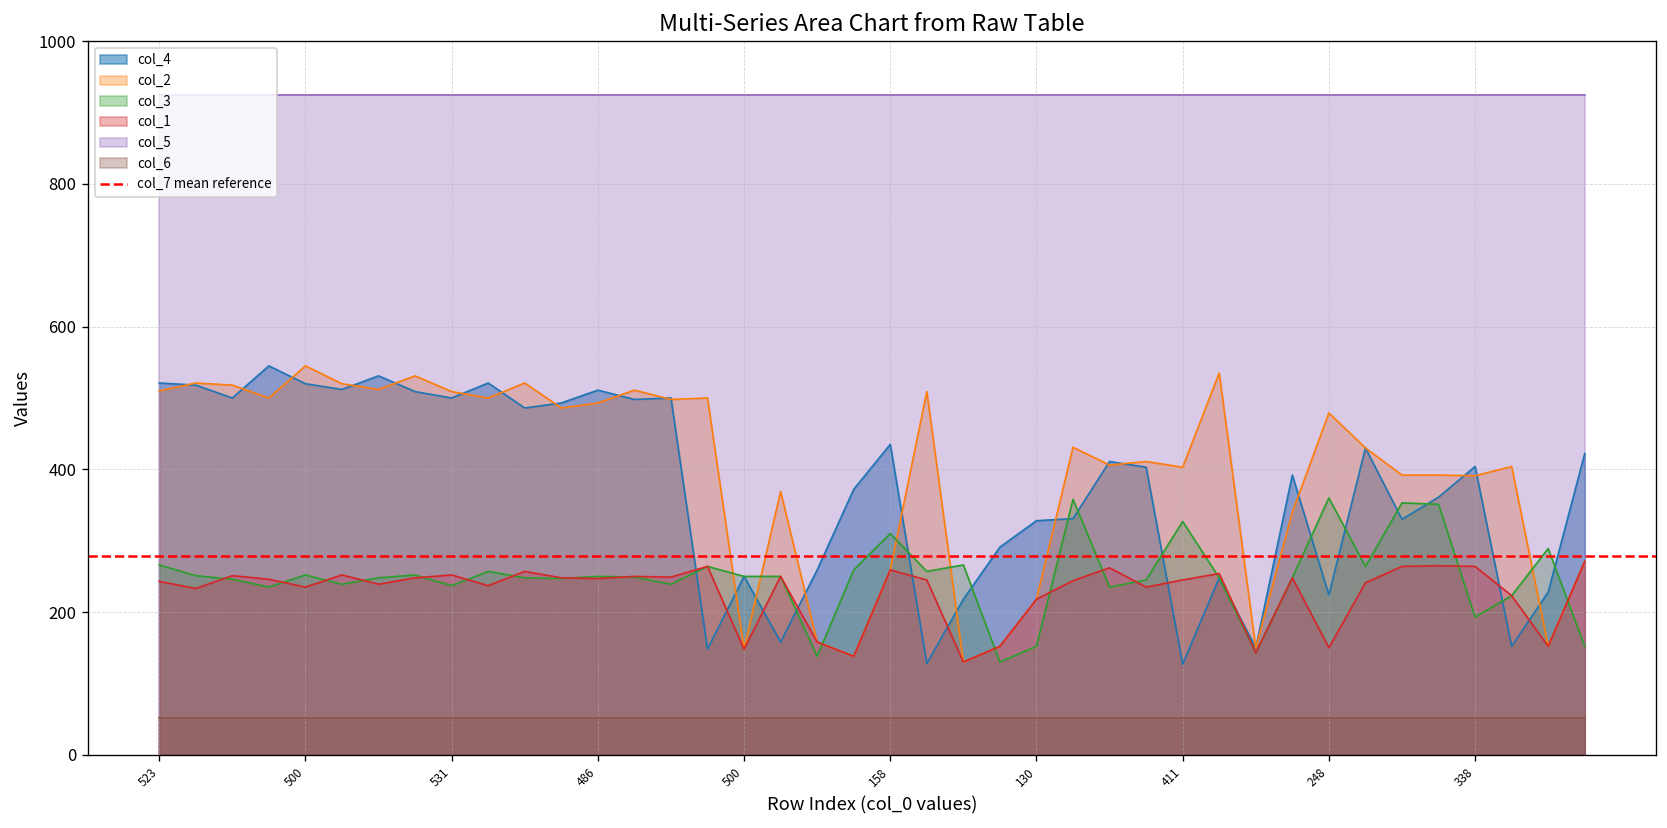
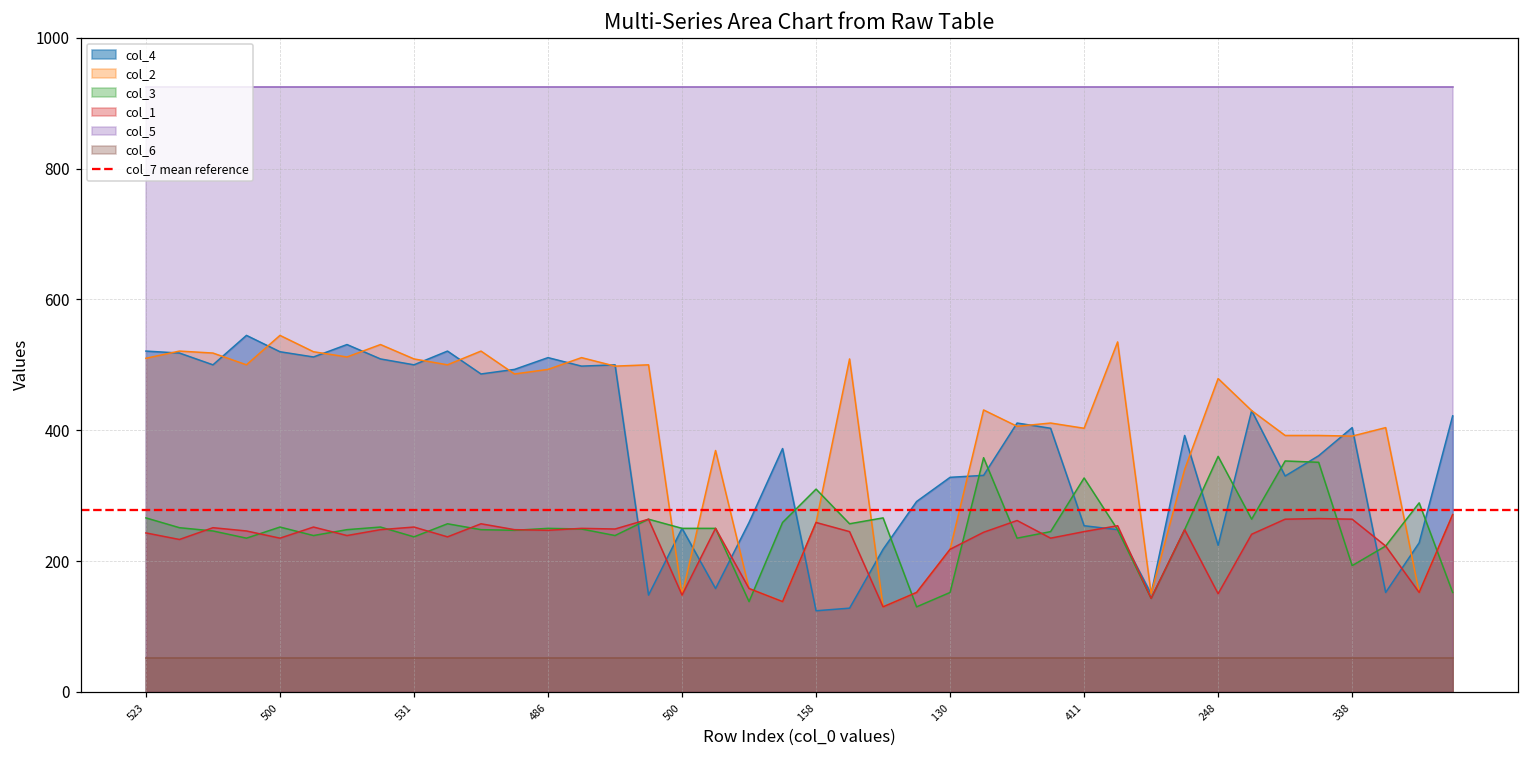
  {
    "col_4": {
      "523": 520,
      "531": 500,
      "486": 510,
-     "158": 440,
+     "158": 120,
      "130": 330,
-     "411": 130,
+     "411": 250,
      "248": 220,
      "338": 400
    },
    "col_3": {
      "523": 270,
      "531": 240,
      "158": 310,
      "130": 150,
      "411": 330,
      "248": 360,
      "338": 190
    },
    "col_5": {
      "531": 930,
      "486": 930,
      "158": 930,
      "130": 930,
      "411": 930,
      "248": 930,
      "338": 930
    }
  }
